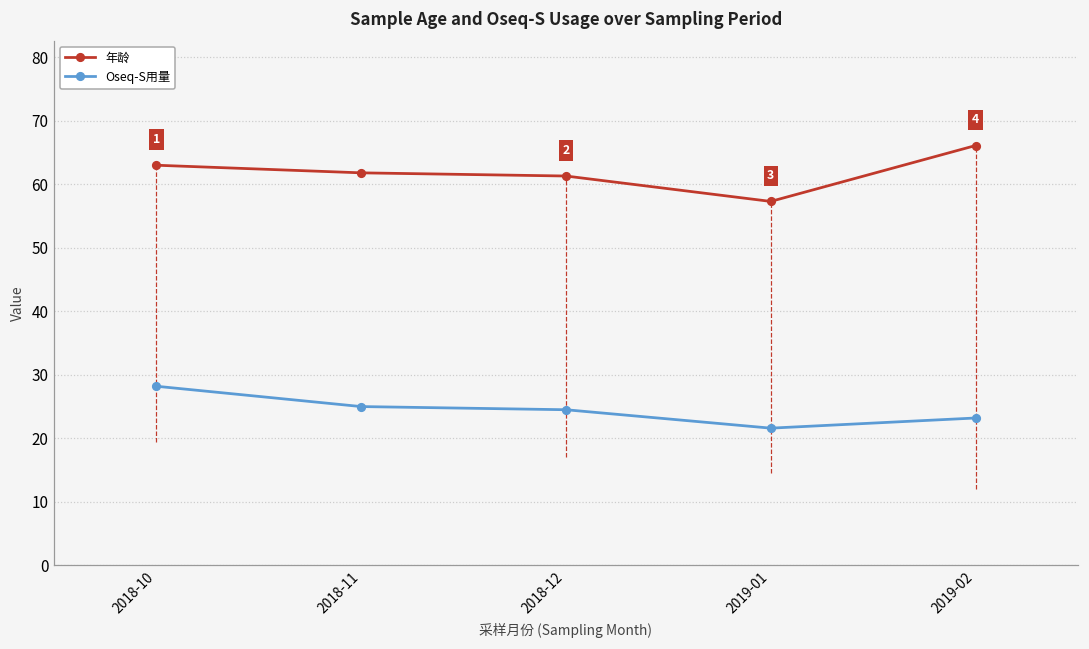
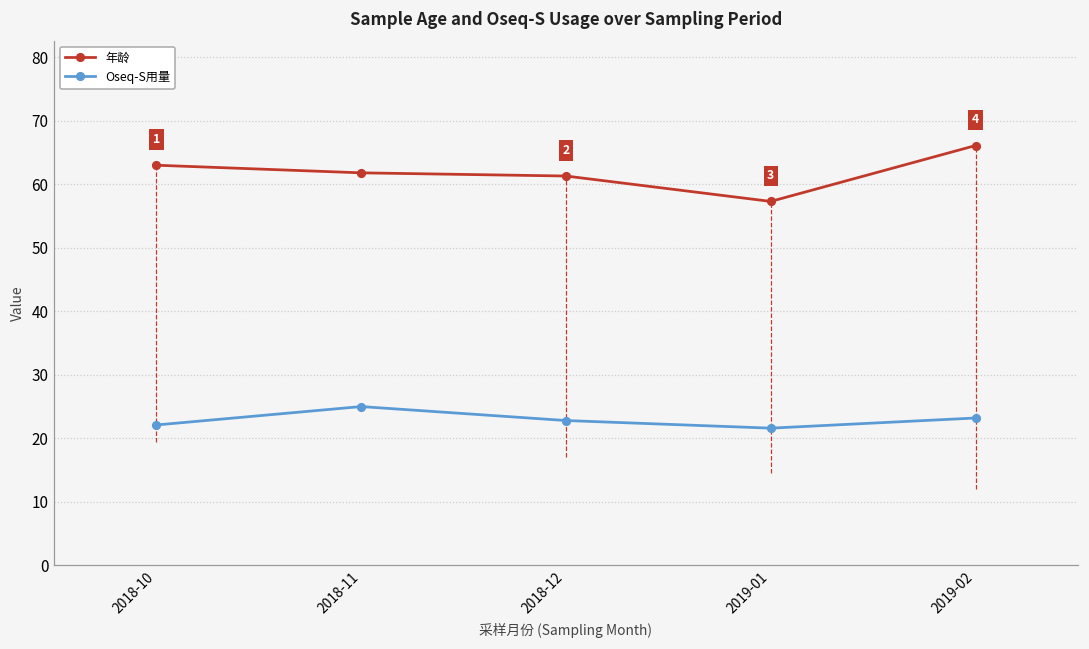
  {
    "Oseq-S用量": {
-     "2018-10": 28,
+     "2018-10": 22,
      "2018-11": 25,
-     "2018-12": 25,
+     "2018-12": 23,
      "2019-01": 22,
      "2019-02": 23
    }
  }
